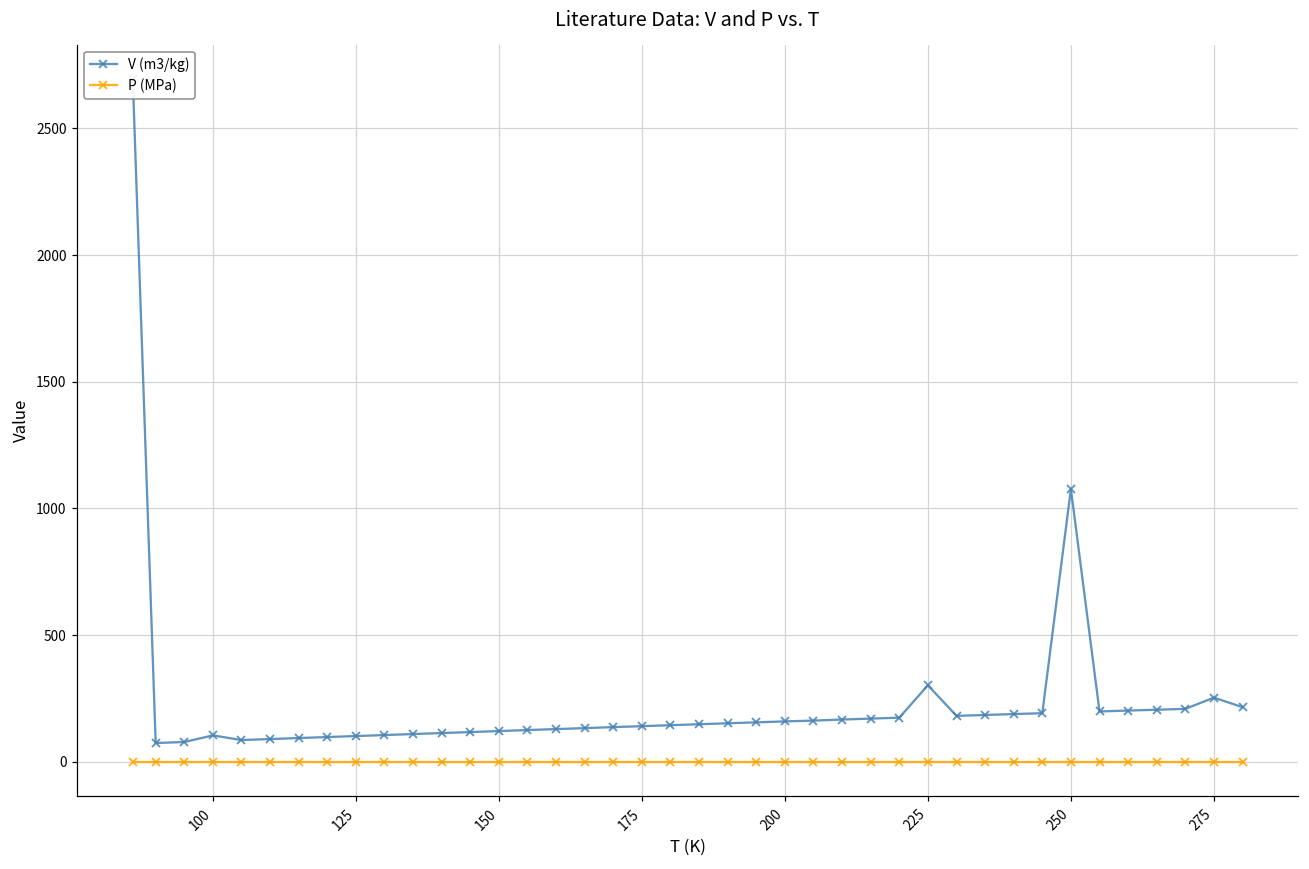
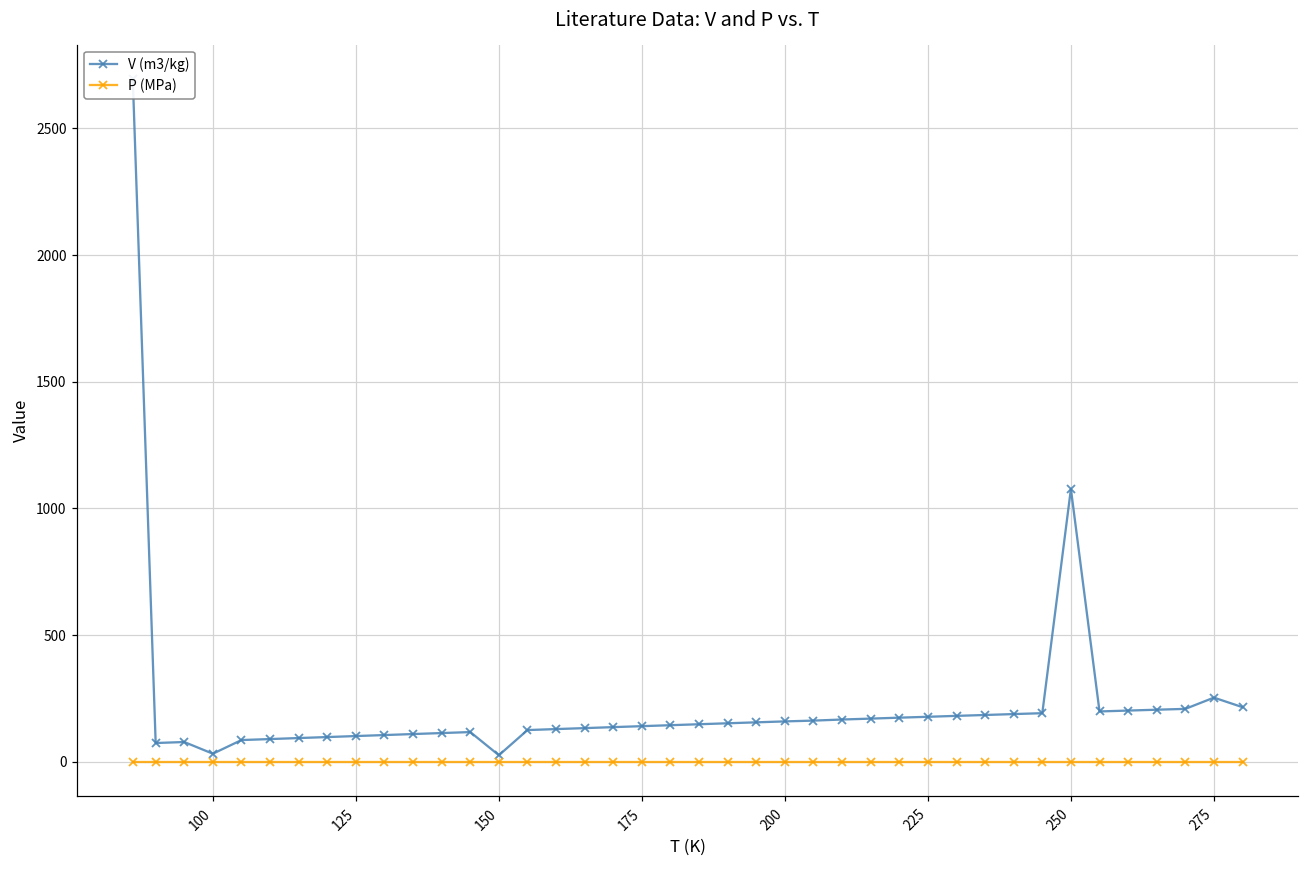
  {
    "V (m3/kg)": {
-     "100": 100,
+     "100": 30,
      "125": 100,
-     "150": 120,
+     "150": 30,
      "175": 140,
      "200": 160,
-     "225": 300,
+     "225": 180,
      "250": 1080,
      "275": 250
    },
    "P (MPa)": {
      "100": 0,
      "125": 0,
      "150": 0,
      "175": 0,
      "200": 0,
      "225": 0,
      "250": 0,
      "275": 0
    }
  }
